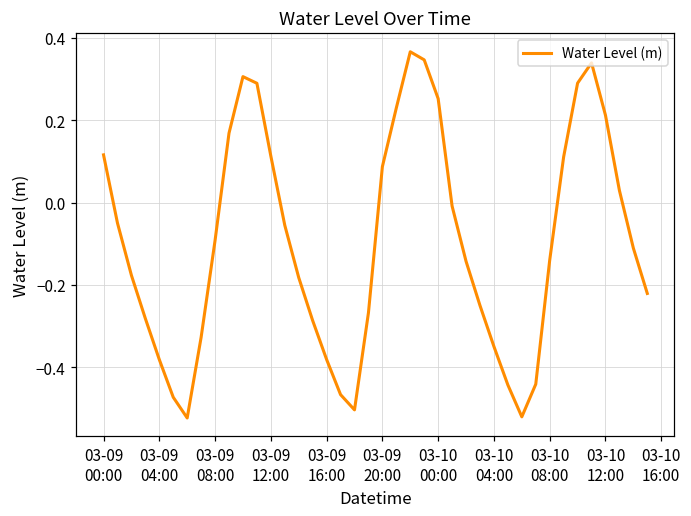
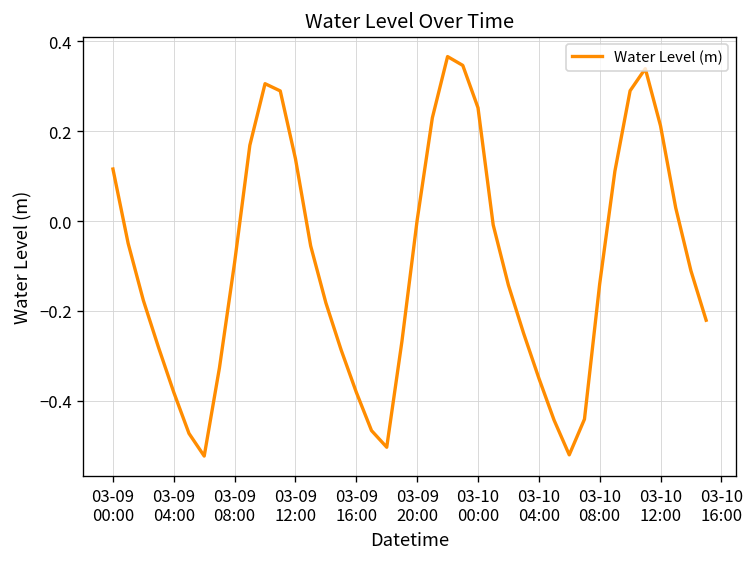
  {
    "03-09 00:00": 0.12,
    "03-09 04:00": -0.38,
    "03-09 08:00": -0.09,
-   "03-09 12:00": 0.11,
+   "03-09 12:00": 0.14,
    "03-09 16:00": -0.38,
-   "03-09 20:00": 0.09,
+   "03-09 20:00": 0.00,
    "03-10 00:00": 0.25,
    "03-10 04:00": -0.35,
    "03-10 08:00": -0.14,
    "03-10 12:00": 0.21
  }
